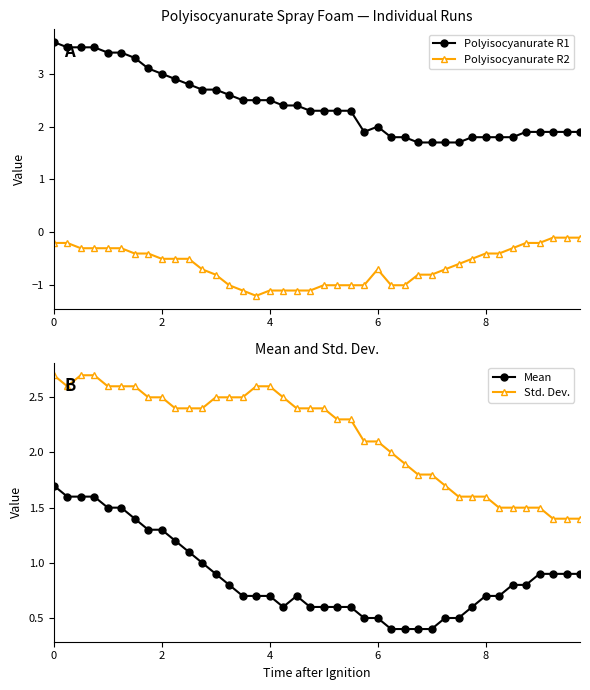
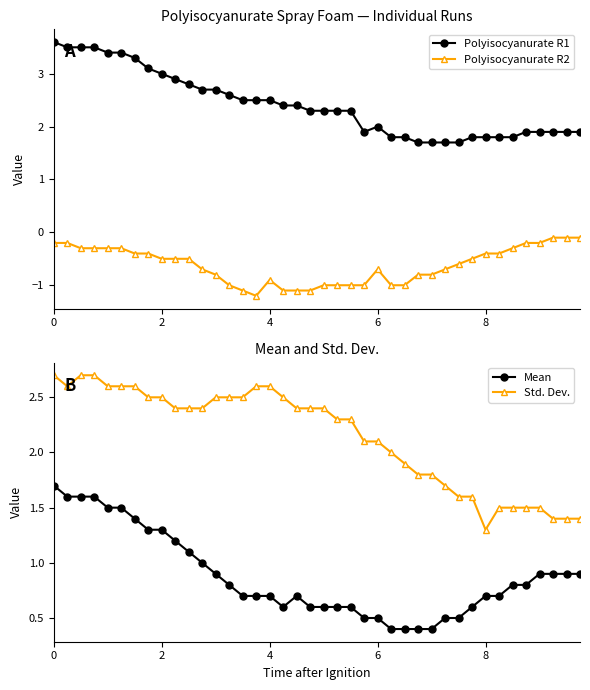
  {
    "Polyisocyanurate Spray Foam — Individual Runs": {
      "Polyisocyanurate R1": {
        "0": 3.6,
        "2": 3.0,
        "4": 2.5,
        "6": 2.0,
        "8": 1.8
      },
      "Polyisocyanurate R2": {
        "0": -0.2,
        "2": -0.5,
-       "4": -1.1,
+       "4": -0.9,
        "6": -0.7,
        "8": -0.4
      }
    },
    "Mean and Std. Dev.": {
      "Mean": {
        "0": 1.7,
        "2": 1.3,
        "4": 0.7,
        "6": 0.5,
        "8": 0.7
      },
      "Std. Dev.": {
        "0": 2.7,
        "2": 2.5,
        "4": 2.6,
        "6": 2.1,
-       "8": 1.6
+       "8": 1.3
      }
    }
  }
